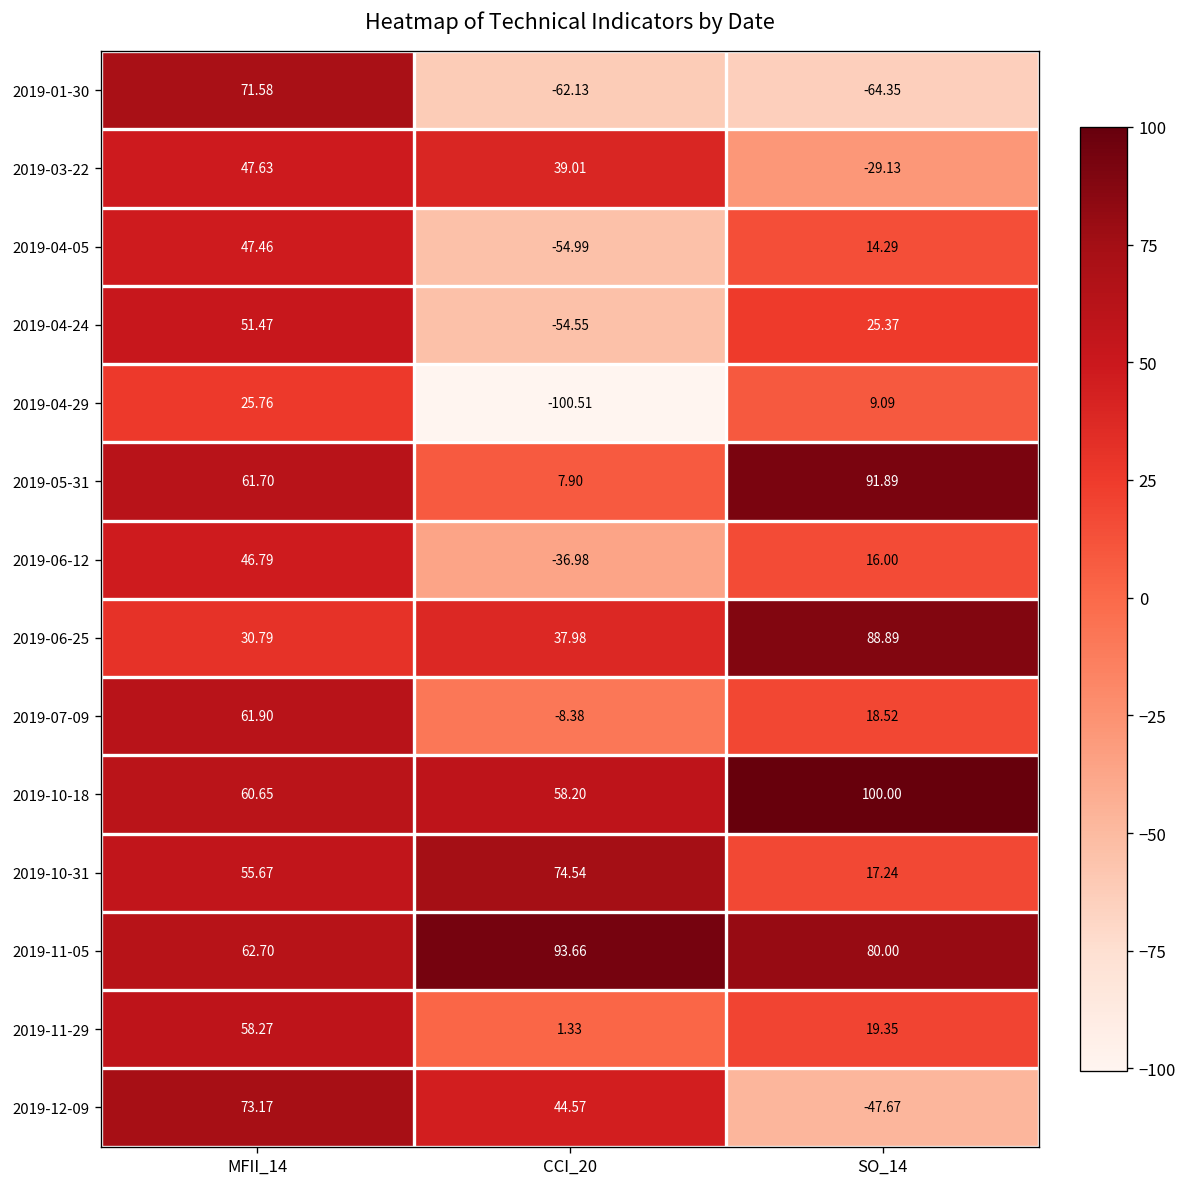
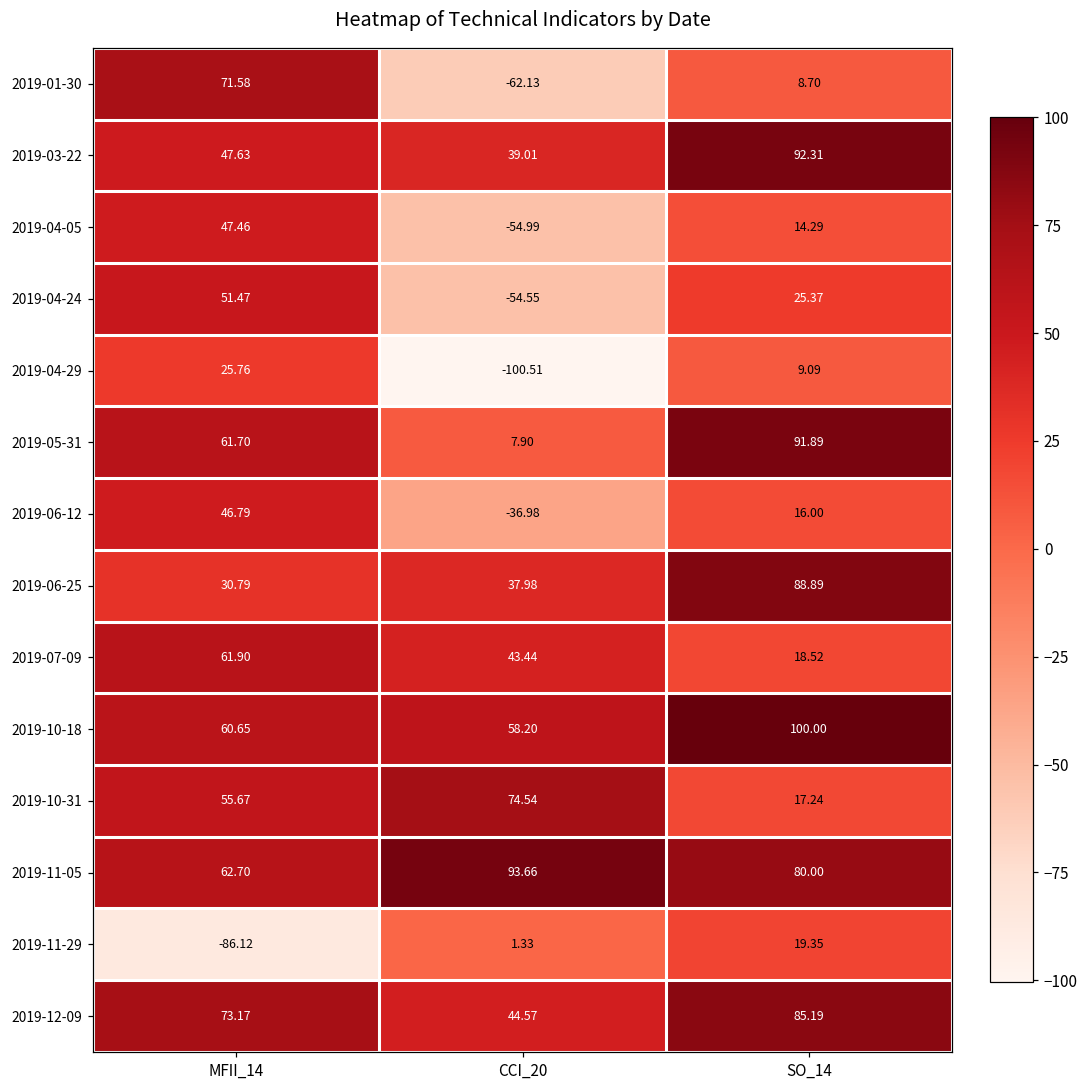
  {
    "2019-01-30": {
      "MFII_14": 71.58,
      "CCI_20": -62.13,
-     "SO_14": -64.35
+     "SO_14": 8.70
    },
    "2019-03-22": {
      "MFII_14": 47.63,
      "CCI_20": 39.01,
-     "SO_14": -29.13
+     "SO_14": 92.31
    },
    "2019-04-05": {
      "MFII_14": 47.46,
      "CCI_20": -54.99,
      "SO_14": 14.29
    },
    "2019-04-24": {
      "MFII_14": 51.47,
      "CCI_20": -54.55,
      "SO_14": 25.37
    },
    "2019-04-29": {
      "MFII_14": 25.76,
      "CCI_20": -100.51,
      "SO_14": 9.09
    },
    "2019-05-31": {
      "MFII_14": 61.70,
      "CCI_20": 7.90,
      "SO_14": 91.89
    },
    "2019-06-12": {
      "MFII_14": 46.79,
      "CCI_20": -36.98,
      "SO_14": 16.00
    },
    "2019-06-25": {
      "MFII_14": 30.79,
      "CCI_20": 37.98,
      "SO_14": 88.89
    },
    "2019-07-09": {
      "MFII_14": 61.90,
-     "CCI_20": -8.38,
+     "CCI_20": 43.44,
      "SO_14": 18.52
    },
    "2019-10-18": {
      "MFII_14": 60.65,
      "CCI_20": 58.20,
      "SO_14": 100.00
    },
    "2019-10-31": {
      "MFII_14": 55.67,
      "CCI_20": 74.54,
      "SO_14": 17.24
    },
    "2019-11-05": {
      "MFII_14": 62.70,
      "CCI_20": 93.66,
      "SO_14": 80.00
    },
    "2019-11-29": {
-     "MFII_14": 58.27,
+     "MFII_14": -86.12,
      "CCI_20": 1.33,
      "SO_14": 19.35
    },
    "2019-12-09": {
      "MFII_14": 73.17,
      "CCI_20": 44.57,
-     "SO_14": -47.67
+     "SO_14": 85.19
    }
  }
